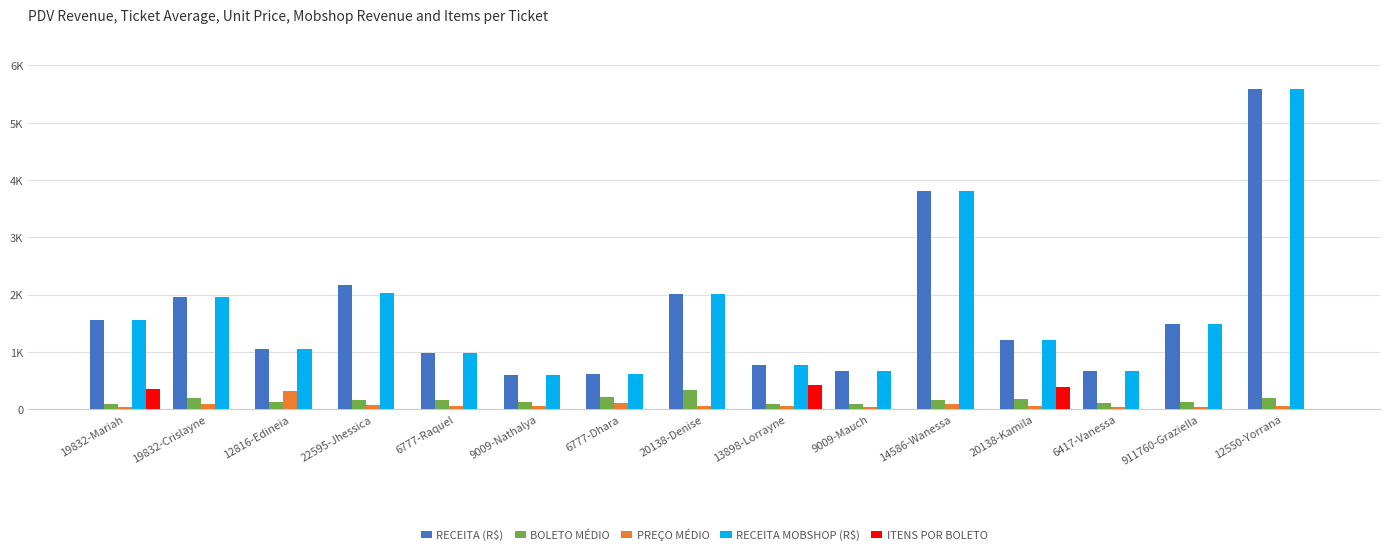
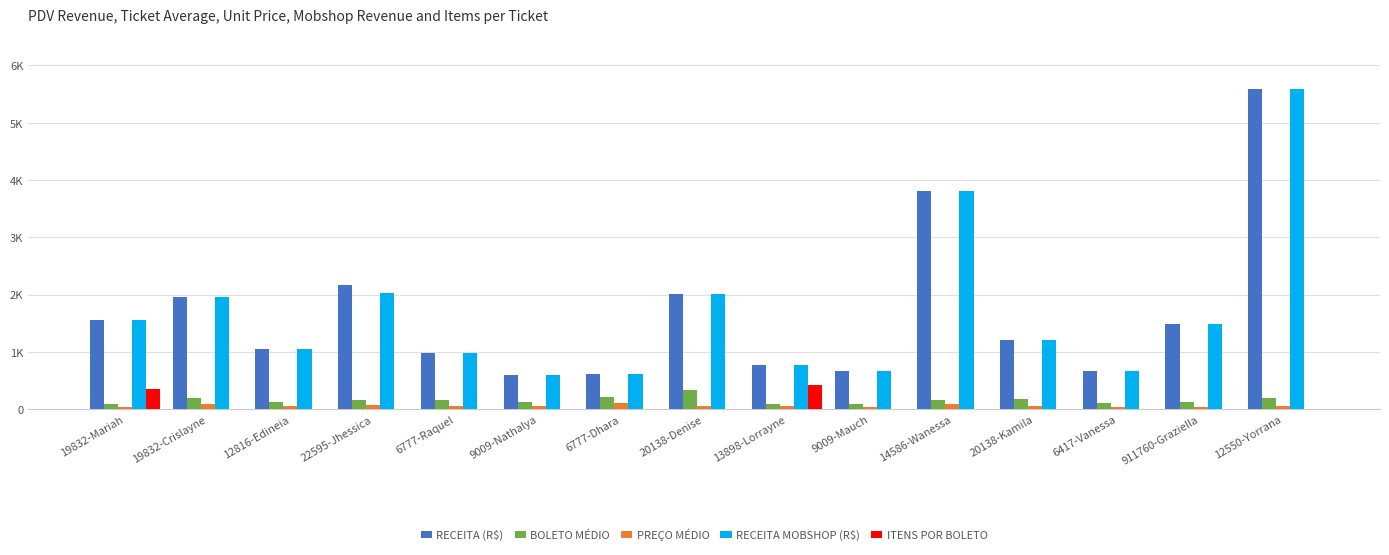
  {
    "RECEITA (R$)": {
      "19832-Mariah": 1600,
      "19832-Crislayne": 2000,
      "12816-Edineia": 1000,
      "22595-Jhessica": 2200,
      "6777-Raquel": 1000,
      "9009-Nathalya": 600,
      "6777-Dhara": 600,
      "20138-Denise": 2000,
      "13898-Lorrayne": 800,
      "9009-Mauch": 700,
      "14586-Wanessa": 3800,
      "20138-Kamila": 1200,
      "6417-Vanessa": 700,
      "911760-Graziella": 1500,
      "12550-Yorrana": 5600
    },
    "BOLETO MÉDIO": {
      "19832-Mariah": 100,
      "19832-Crislayne": 200,
      "12816-Edineia": 100,
      "22595-Jhessica": 200,
      "6777-Raquel": 200,
      "9009-Nathalya": 100,
      "6777-Dhara": 200,
      "20138-Denise": 300,
      "13898-Lorrayne": 100,
      "9009-Mauch": 100,
      "14586-Wanessa": 200,
      "20138-Kamila": 200,
      "6417-Vanessa": 100,
      "911760-Graziella": 100,
      "12550-Yorrana": 200
    },
    "PREÇO MÉDIO": {
      "19832-Crislayne": 100,
-     "12816-Edineia": 300,
+     "12816-Edineia": 100,
      "22595-Jhessica": 100,
      "6777-Raquel": 100,
      "9009-Nathalya": 100,
      "6777-Dhara": 100,
      "20138-Denise": 100,
      "13898-Lorrayne": 100,
      "14586-Wanessa": 100,
      "20138-Kamila": 100,
      "911760-Graziella": 0,
      "12550-Yorrana": 100
    },
    "RECEITA MOBSHOP (R$)": {
      "19832-Mariah": 1600,
      "19832-Crislayne": 2000,
      "12816-Edineia": 1000,
      "22595-Jhessica": 2000,
      "6777-Raquel": 1000,
      "9009-Nathalya": 600,
      "6777-Dhara": 600,
      "20138-Denise": 2000,
      "13898-Lorrayne": 800,
      "9009-Mauch": 700,
      "14586-Wanessa": 3800,
      "20138-Kamila": 1200,
      "6417-Vanessa": 700,
      "911760-Graziella": 1500,
      "12550-Yorrana": 5600
    },
    "ITENS POR BOLETO": {
      "19832-Mariah": 300,
      "13898-Lorrayne": 400,
-     "20138-Kamila": 400
+     "20138-Kamila": 0
    }
  }
